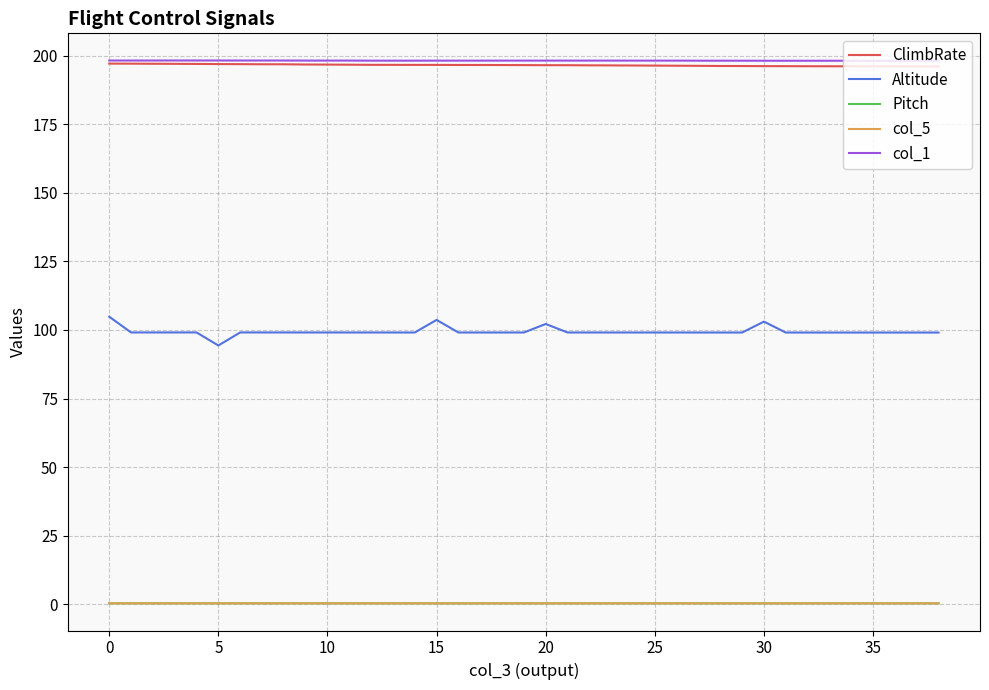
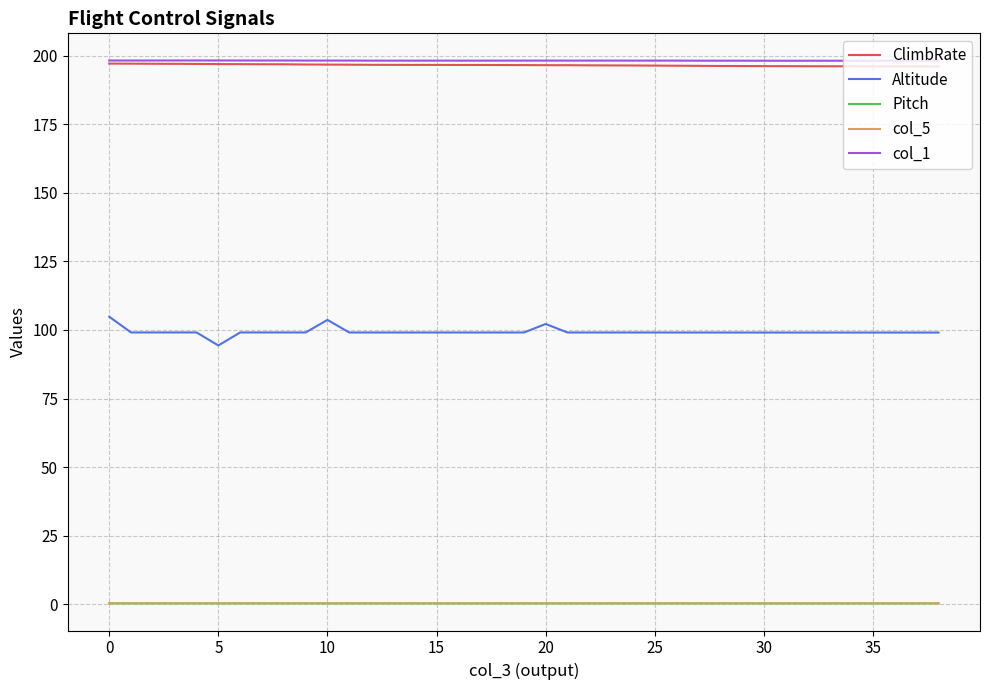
  {
    "ClimbRate": {
      "0": 197,
      "5": 197,
      "10": 197,
      "15": 197,
      "20": 197,
      "25": 196,
      "30": 196
    },
    "Altitude": {
      "0": 105,
      "5": 94,
-     "10": 99,
-     "15": 104,
+     "10": 104,
+     "15": 99,
      "20": 102,
      "25": 99,
-     "30": 103,
+     "30": 99,
      "35": 99
    },
    "col_5": {
      "0": 0,
      "5": 0,
      "10": 0,
      "15": 0,
      "20": 0,
      "25": 0,
      "30": 0,
      "35": 0
    },
    "col_1": {
      "0": 198,
      "5": 198,
      "10": 198,
      "15": 198,
      "20": 198,
      "25": 198,
      "30": 198
    }
  }
